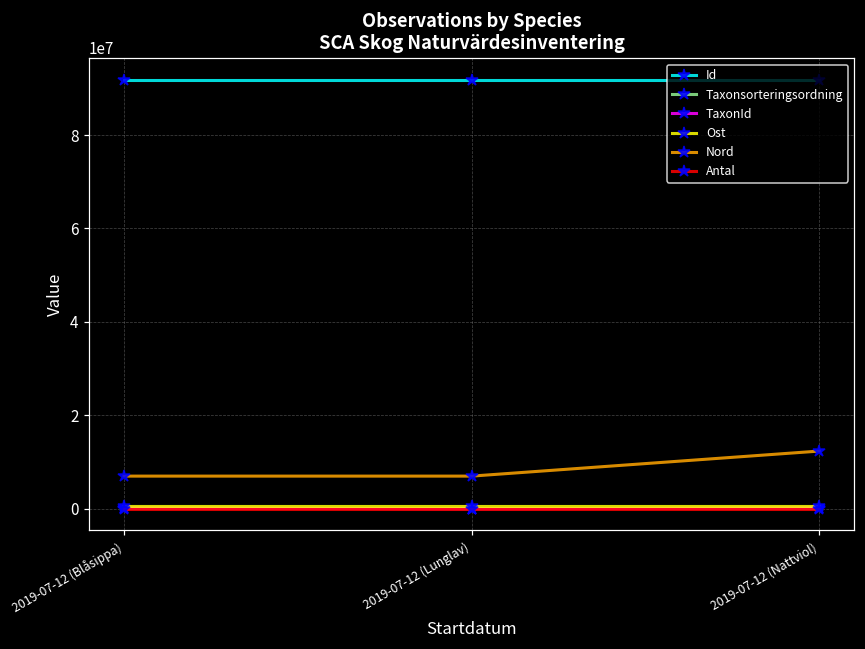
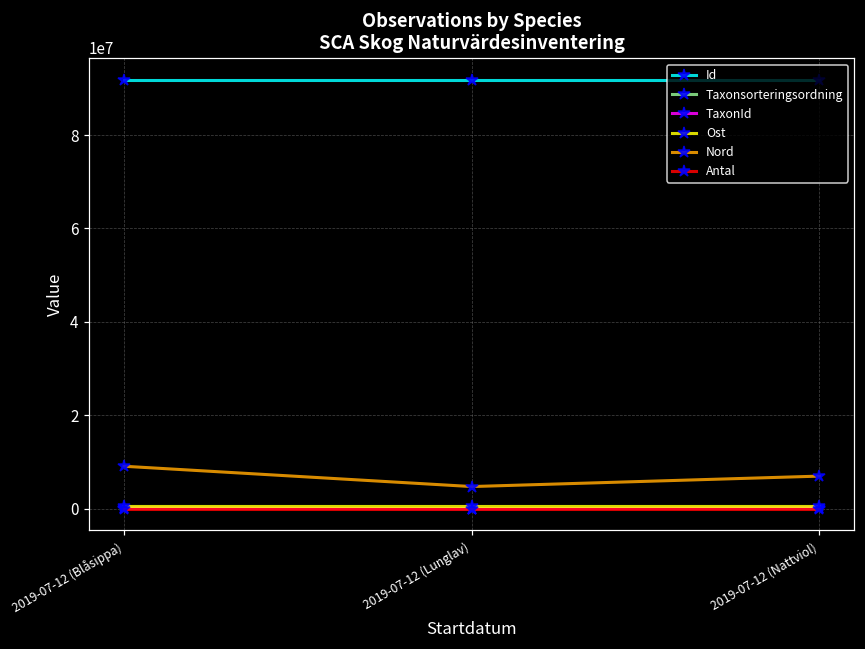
  {
    "Id": {
      "2019-07-12 (Blåsippa)": 92000000,
      "2019-07-12 (Lunglav)": 92000000
    },
    "Nord": {
-     "2019-07-12 (Blåsippa)": 7000000,
-     "2019-07-12 (Lunglav)": 7000000,
-     "2019-07-12 (Nattviol)": 12000000
+     "2019-07-12 (Blåsippa)": 9000000,
+     "2019-07-12 (Lunglav)": 5000000,
+     "2019-07-12 (Nattviol)": 7000000
    }
  }
